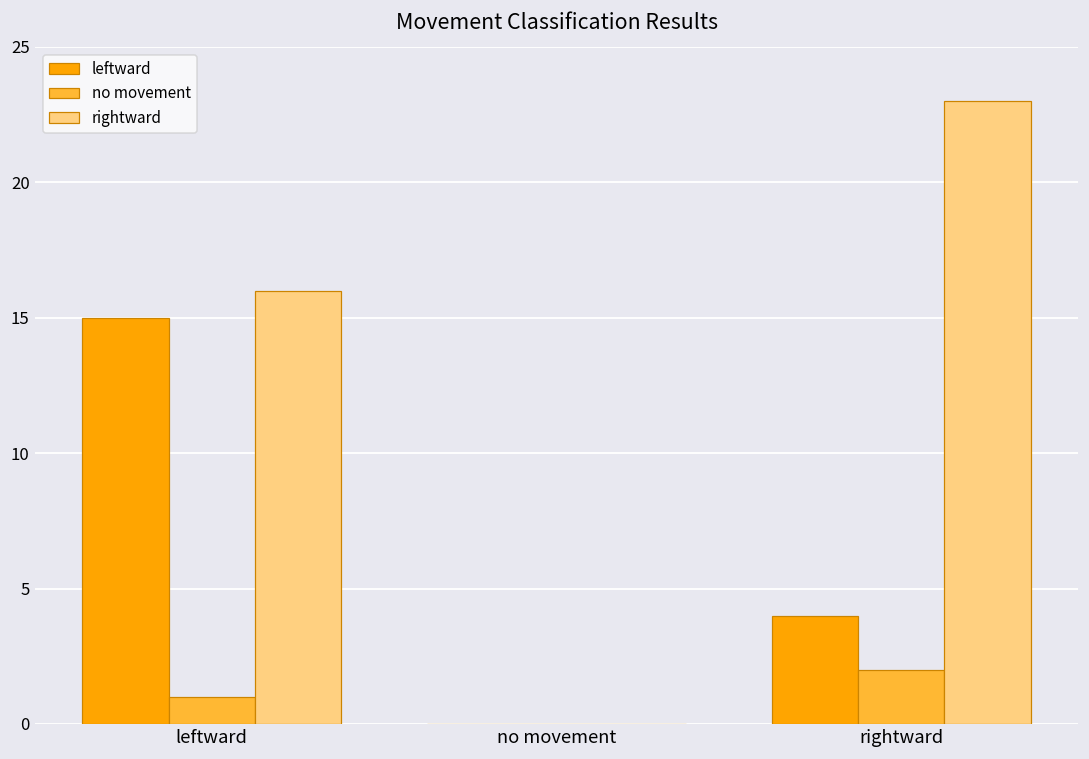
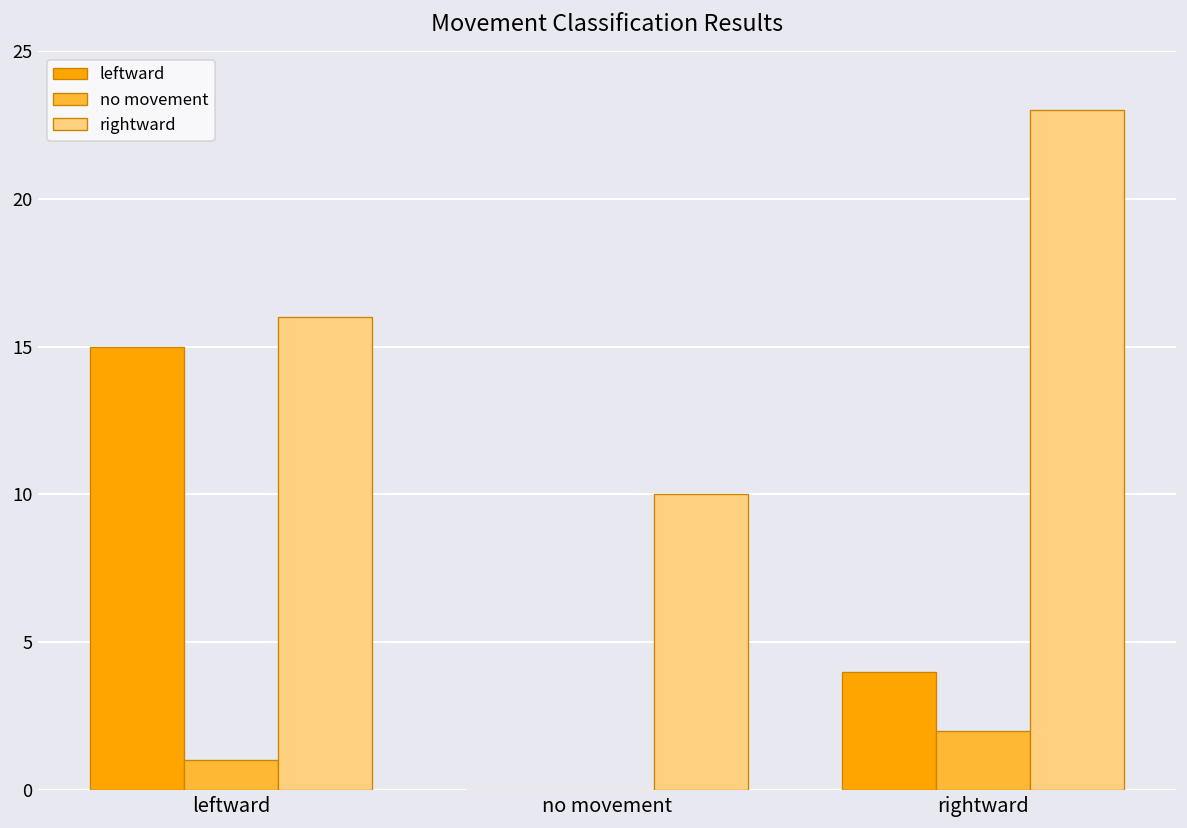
  {
    "rightward": {
      "leftward": 16,
-     "no movement": 0,
+     "no movement": 10,
      "rightward": 23
    }
  }
